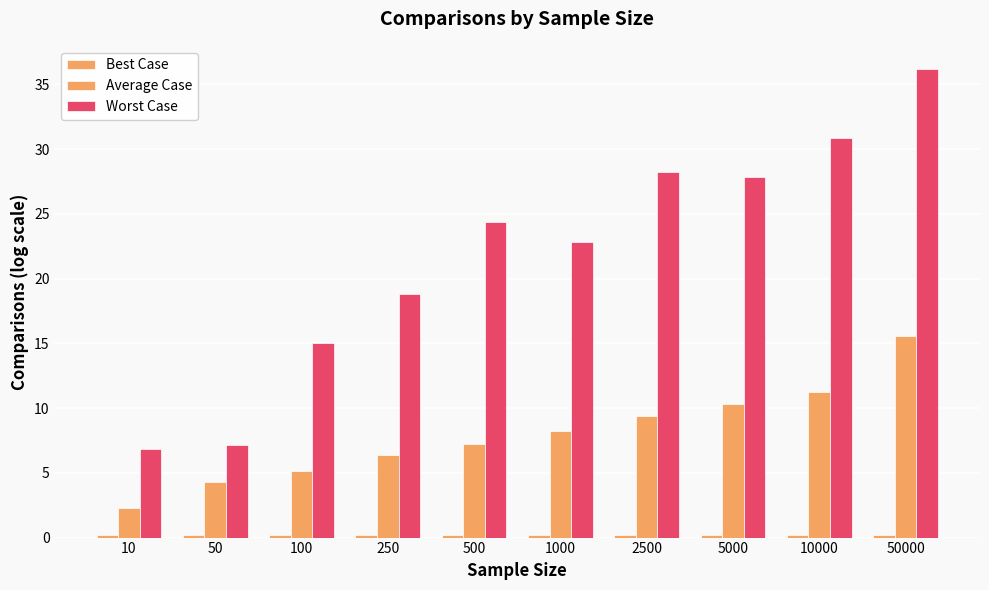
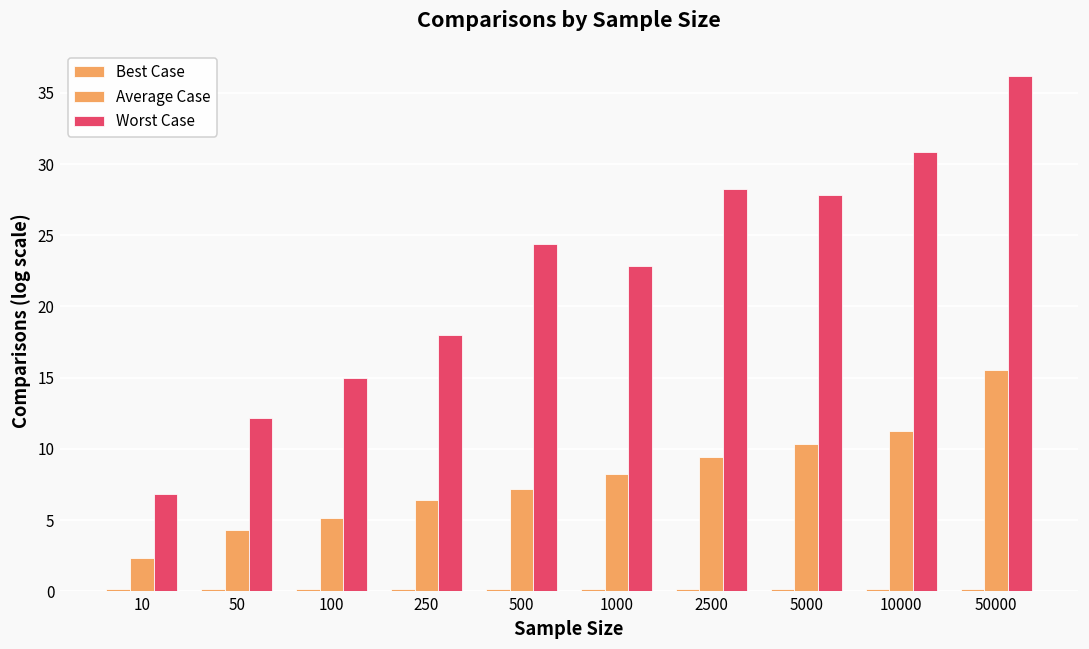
  {
    "Worst Case": {
      "10": 6.8,
-     "50": 7.2,
+     "50": 12.2,
      "100": 15.0,
-     "250": 18.8,
+     "250": 18.0,
      "500": 24.4,
      "1000": 22.8,
      "2500": 28.2,
      "5000": 27.8,
      "10000": 30.8,
      "50000": 36.2
    }
  }
